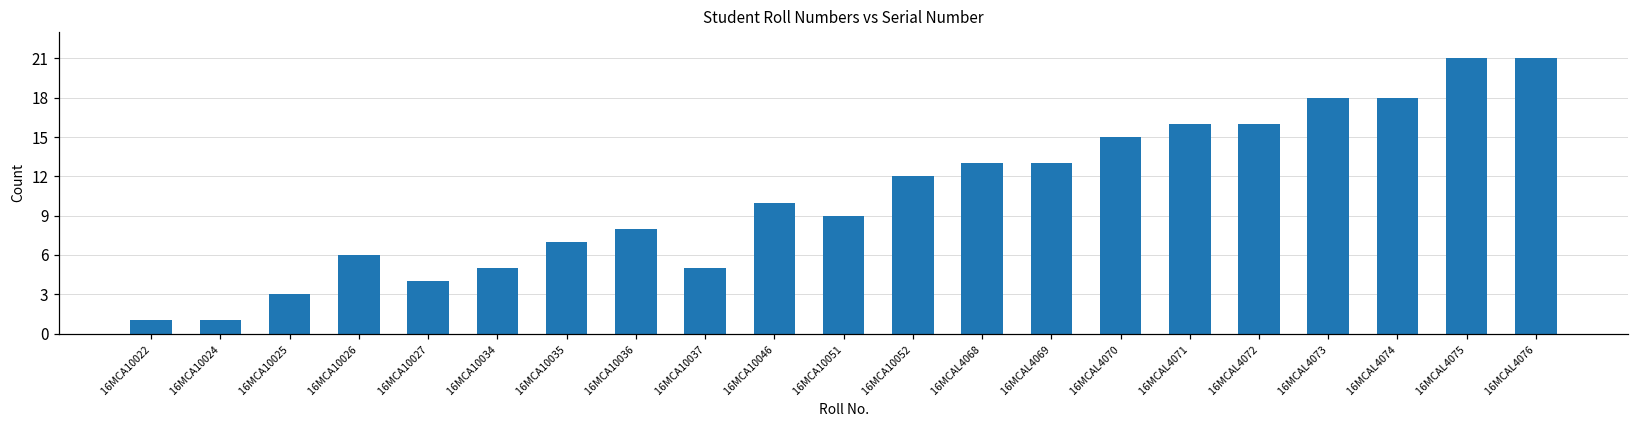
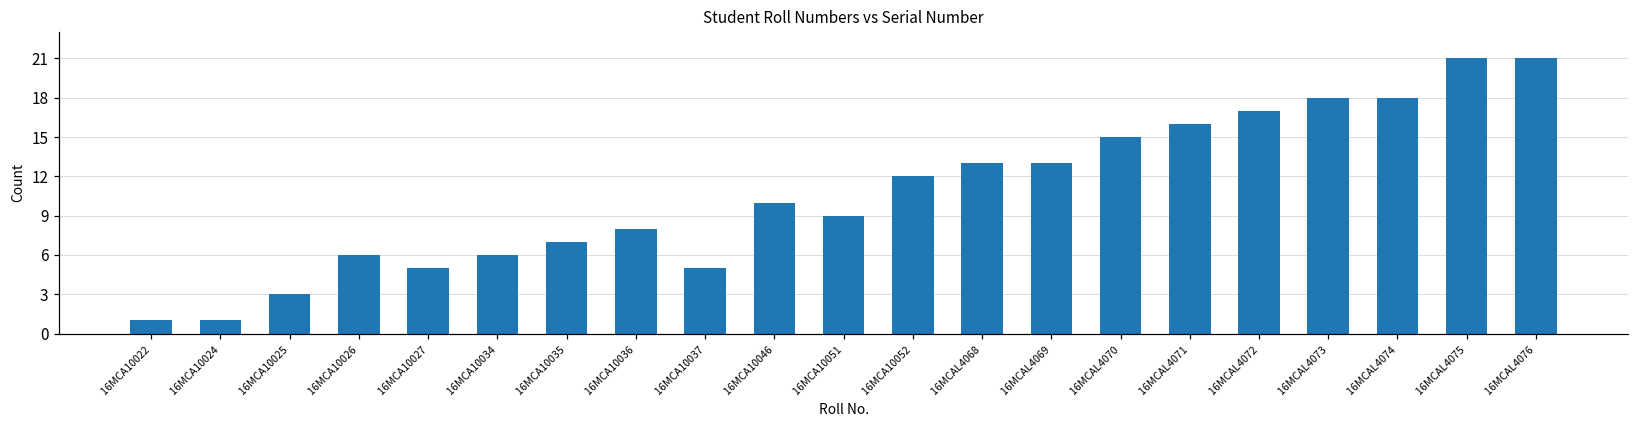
  {
    "16MCA10022": 1,
    "16MCA10024": 1,
    "16MCA10025": 3,
    "16MCA10026": 6,
-   "16MCA10027": 4,
-   "16MCA10034": 5,
+   "16MCA10027": 5,
+   "16MCA10034": 6,
    "16MCA10035": 7,
    "16MCA10036": 8,
    "16MCA10037": 5,
    "16MCA10046": 10,
    "16MCA10051": 9,
    "16MCA10052": 12,
    "16MCAL4068": 13,
    "16MCAL4069": 13,
    "16MCAL4070": 15,
    "16MCAL4071": 16,
-   "16MCAL4072": 16,
+   "16MCAL4072": 17,
    "16MCAL4073": 18,
    "16MCAL4074": 18,
    "16MCAL4075": 21,
    "16MCAL4076": 21
  }
